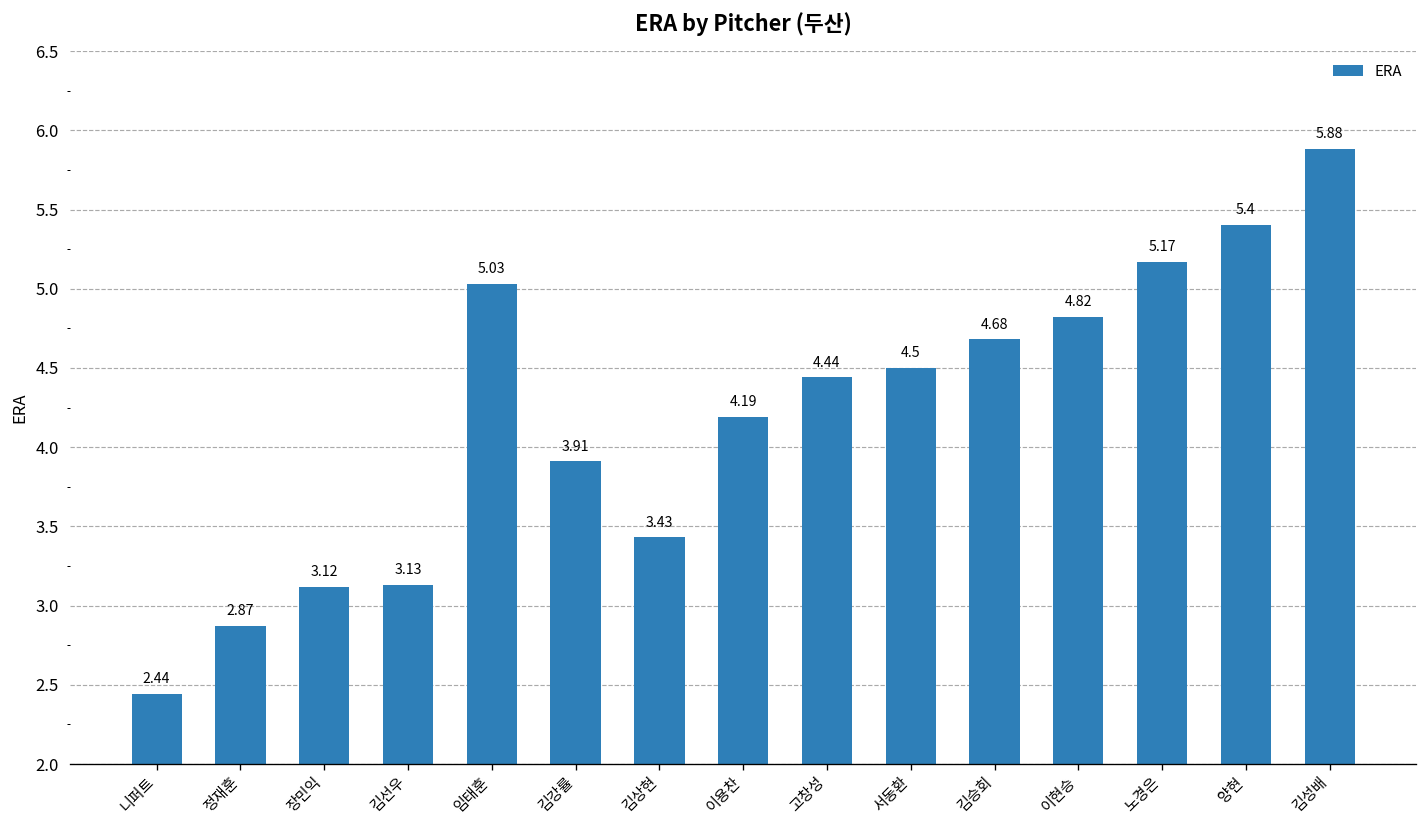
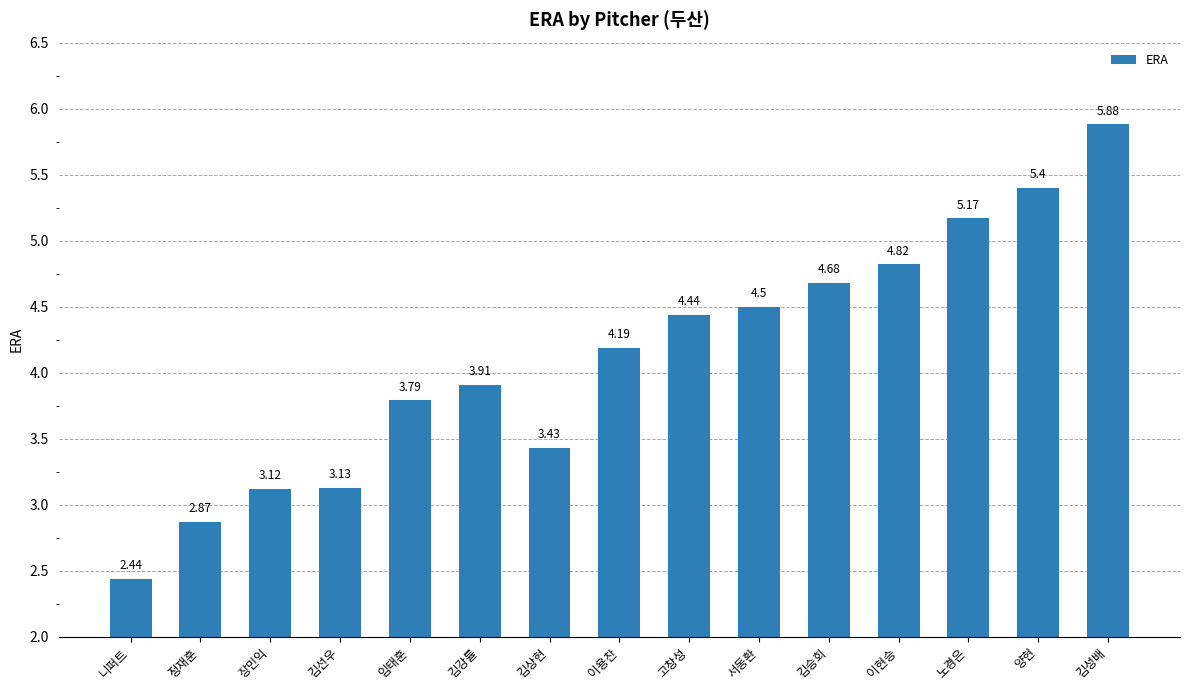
  {
    "니퍼트": 2.44,
    "정재훈": 2.87,
    "장민익": 3.12,
    "김선우": 3.13,
-   "임태훈": 5.03,
+   "임태훈": 3.79,
    "김강률": 3.91,
    "김상현": 3.43,
    "이용찬": 4.19,
    "고창성": 4.44,
    "서동환": 4.5,
    "김승회": 4.68,
    "이현승": 4.82,
    "노경은": 5.17,
    "양현": 5.4,
    "김성배": 5.88
  }
